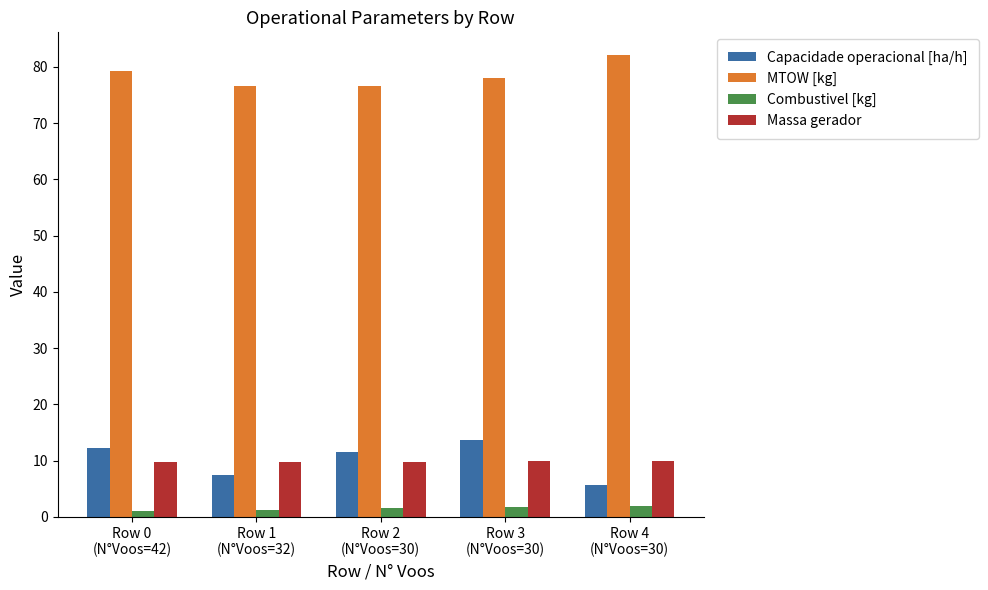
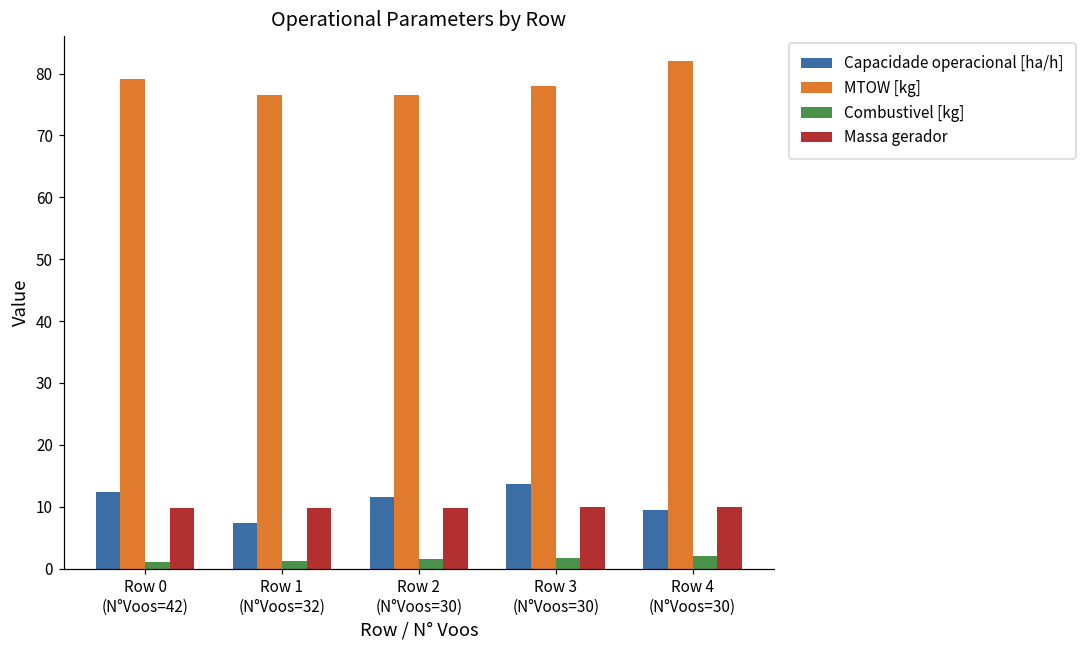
  {
    "Capacidade operacional [ha/h]": {
      "Row 0 (N°Voos=42)": 12,
      "Row 1 (N°Voos=32)": 7,
      "Row 2 (N°Voos=30)": 12,
      "Row 3 (N°Voos=30)": 14,
-     "Row 4 (N°Voos=30)": 6
+     "Row 4 (N°Voos=30)": 9
    },
    "MTOW [kg]": {
      "Row 0 (N°Voos=42)": 79,
      "Row 1 (N°Voos=32)": 77,
      "Row 2 (N°Voos=30)": 77,
      "Row 3 (N°Voos=30)": 78,
      "Row 4 (N°Voos=30)": 82
    },
    "Combustivel [kg]": {
      "Row 0 (N°Voos=42)": 1,
      "Row 1 (N°Voos=32)": 1,
      "Row 2 (N°Voos=30)": 2,
      "Row 3 (N°Voos=30)": 2,
      "Row 4 (N°Voos=30)": 2
    },
    "Massa gerador": {
      "Row 0 (N°Voos=42)": 10,
      "Row 1 (N°Voos=32)": 10,
      "Row 2 (N°Voos=30)": 10,
      "Row 3 (N°Voos=30)": 10,
      "Row 4 (N°Voos=30)": 10
    }
  }
